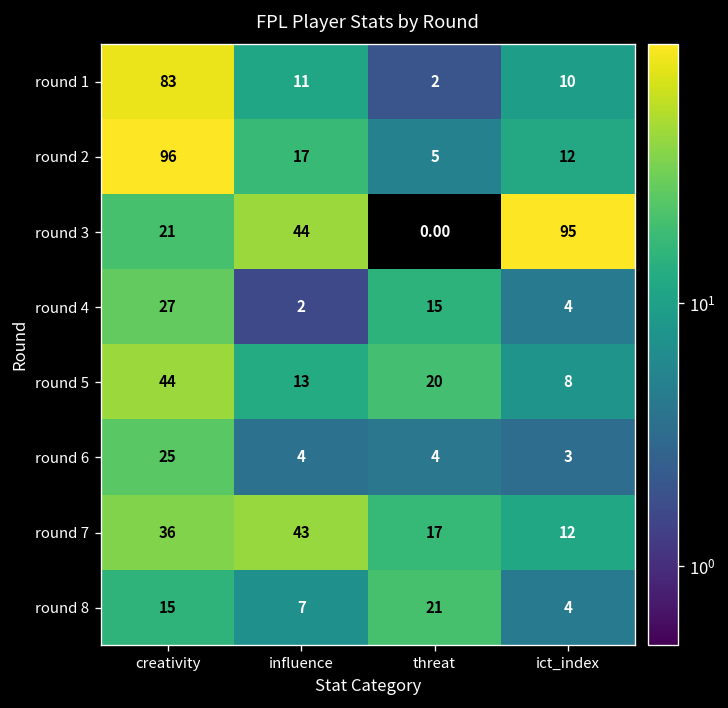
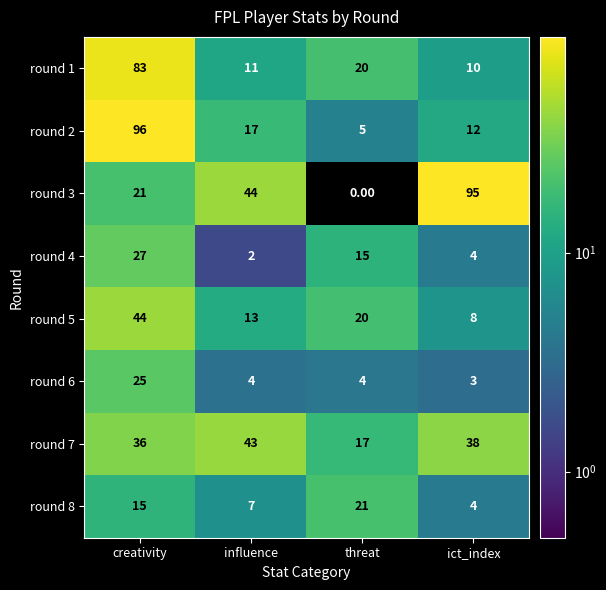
  {
    "round 1": {
      "creativity": 83,
      "influence": 11,
-     "threat": 2,
+     "threat": 20,
      "ict_index": 10
    },
    "round 2": {
      "creativity": 96,
      "influence": 17,
      "threat": 5,
      "ict_index": 12
    },
    "round 3": {
      "creativity": 21,
      "influence": 44,
      "threat": 0.00,
      "ict_index": 95
    },
    "round 4": {
      "creativity": 27,
      "influence": 2,
      "threat": 15,
      "ict_index": 4
    },
    "round 5": {
      "creativity": 44,
      "influence": 13,
      "threat": 20,
      "ict_index": 8
    },
    "round 6": {
      "creativity": 25,
      "influence": 4,
      "threat": 4,
      "ict_index": 3
    },
    "round 7": {
      "creativity": 36,
      "influence": 43,
      "threat": 17,
-     "ict_index": 12
+     "ict_index": 38
    },
    "round 8": {
      "creativity": 15,
      "influence": 7,
      "threat": 21,
      "ict_index": 4
    }
  }
